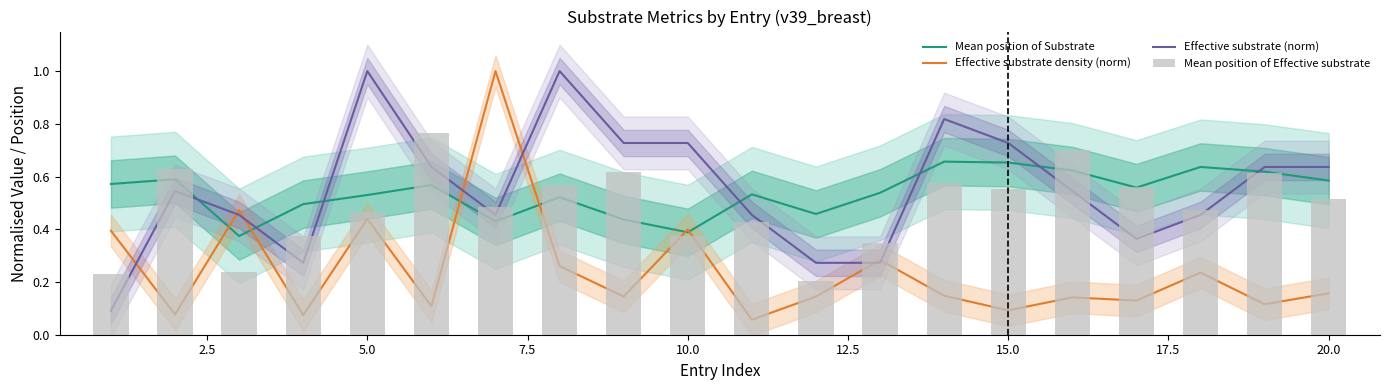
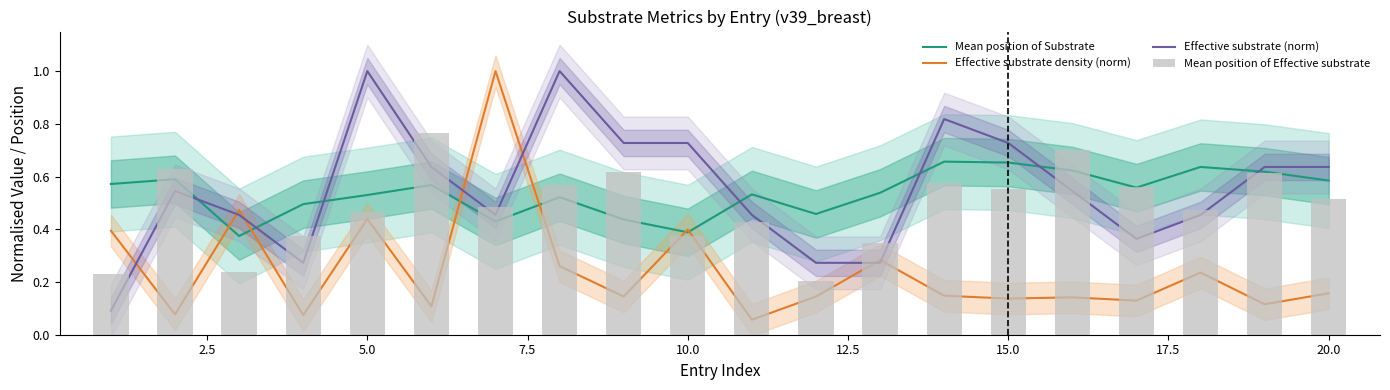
  {
    "Effective substrate density (norm)": {
      "5.0": 0.44,
      "10.0": 0.40,
-     "15.0": 0.09,
+     "15.0": 0.14,
      "20.0": 0.16
    }
  }
